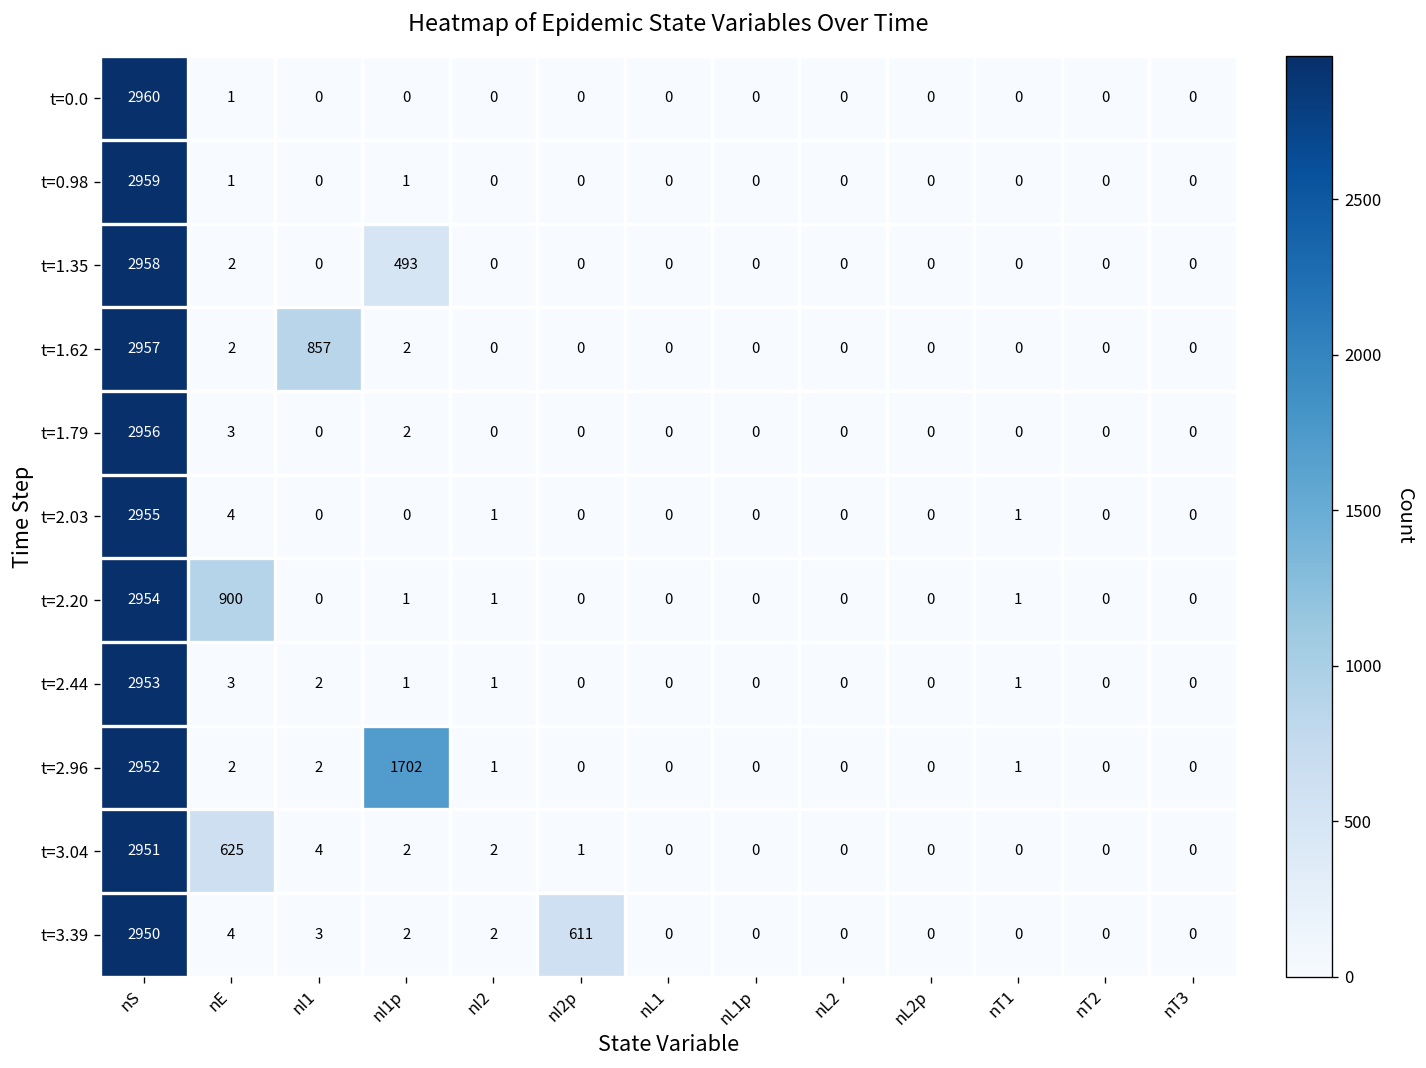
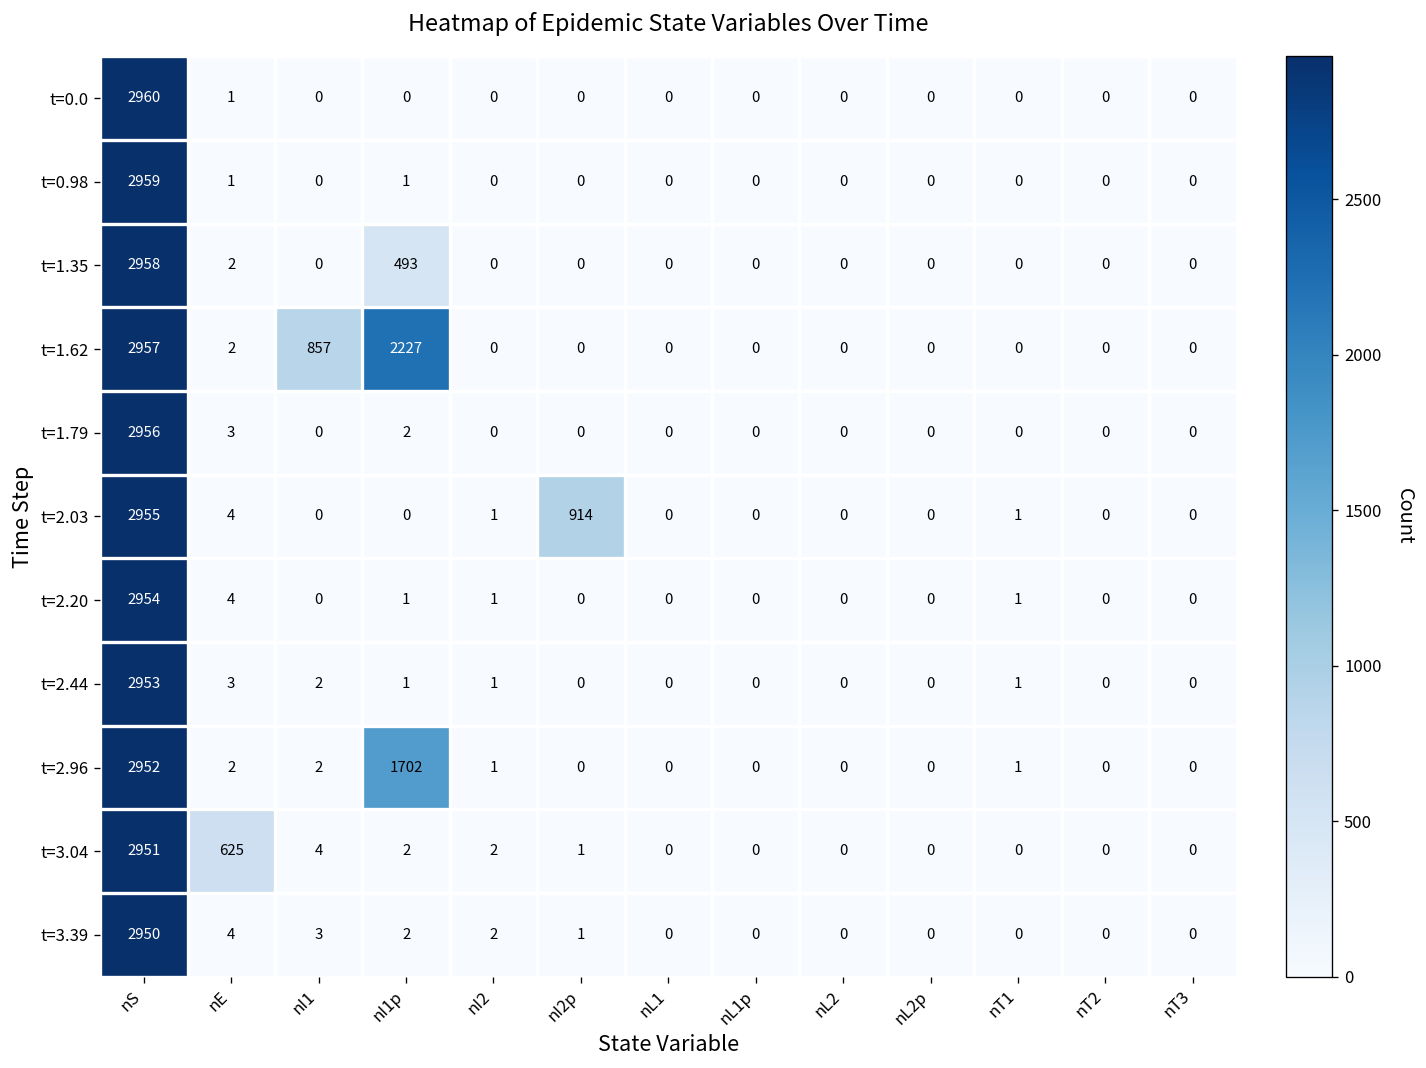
  {
    "t=0.0": {
      "nS": 2960,
      "nE": 1,
      "nI1": 0,
      "nI1p": 0,
      "nI2": 0,
      "nI2p": 0,
      "nL1": 0,
      "nL1p": 0,
      "nL2": 0,
      "nL2p": 0,
      "nT1": 0,
      "nT2": 0,
      "nT3": 0
    },
    "t=0.98": {
      "nS": 2959,
      "nE": 1,
      "nI1": 0,
      "nI1p": 1,
      "nI2": 0,
      "nI2p": 0,
      "nL1": 0,
      "nL1p": 0,
      "nL2": 0,
      "nL2p": 0,
      "nT1": 0,
      "nT2": 0,
      "nT3": 0
    },
    "t=1.35": {
      "nS": 2958,
      "nE": 2,
      "nI1": 0,
      "nI1p": 493,
      "nI2": 0,
      "nI2p": 0,
      "nL1": 0,
      "nL1p": 0,
      "nL2": 0,
      "nL2p": 0,
      "nT1": 0,
      "nT2": 0,
      "nT3": 0
    },
    "t=1.62": {
      "nS": 2957,
      "nE": 2,
      "nI1": 857,
-     "nI1p": 2,
+     "nI1p": 2227,
      "nI2": 0,
      "nI2p": 0,
      "nL1": 0,
      "nL1p": 0,
      "nL2": 0,
      "nL2p": 0,
      "nT1": 0,
      "nT2": 0,
      "nT3": 0
    },
    "t=1.79": {
      "nS": 2956,
      "nE": 3,
      "nI1": 0,
      "nI1p": 2,
      "nI2": 0,
      "nI2p": 0,
      "nL1": 0,
      "nL1p": 0,
      "nL2": 0,
      "nL2p": 0,
      "nT1": 0,
      "nT2": 0,
      "nT3": 0
    },
    "t=2.03": {
      "nS": 2955,
      "nE": 4,
      "nI1": 0,
      "nI1p": 0,
      "nI2": 1,
-     "nI2p": 0,
+     "nI2p": 914,
      "nL1": 0,
      "nL1p": 0,
      "nL2": 0,
      "nL2p": 0,
      "nT1": 1,
      "nT2": 0,
      "nT3": 0
    },
    "t=2.20": {
      "nS": 2954,
-     "nE": 900,
+     "nE": 4,
      "nI1": 0,
      "nI1p": 1,
      "nI2": 1,
      "nI2p": 0,
      "nL1": 0,
      "nL1p": 0,
      "nL2": 0,
      "nL2p": 0,
      "nT1": 1,
      "nT2": 0,
      "nT3": 0
    },
    "t=2.44": {
      "nS": 2953,
      "nE": 3,
      "nI1": 2,
      "nI1p": 1,
      "nI2": 1,
      "nI2p": 0,
      "nL1": 0,
      "nL1p": 0,
      "nL2": 0,
      "nL2p": 0,
      "nT1": 1,
      "nT2": 0,
      "nT3": 0
    },
    "t=2.96": {
      "nS": 2952,
      "nE": 2,
      "nI1": 2,
      "nI1p": 1702,
      "nI2": 1,
      "nI2p": 0,
      "nL1": 0,
      "nL1p": 0,
      "nL2": 0,
      "nL2p": 0,
      "nT1": 1,
      "nT2": 0,
      "nT3": 0
    },
    "t=3.04": {
      "nS": 2951,
      "nE": 625,
      "nI1": 4,
      "nI1p": 2,
      "nI2": 2,
      "nI2p": 1,
      "nL1": 0,
      "nL1p": 0,
      "nL2": 0,
      "nL2p": 0,
      "nT1": 0,
      "nT2": 0,
      "nT3": 0
    },
    "t=3.39": {
      "nS": 2950,
      "nE": 4,
      "nI1": 3,
      "nI1p": 2,
      "nI2": 2,
-     "nI2p": 611,
+     "nI2p": 1,
      "nL1": 0,
      "nL1p": 0,
      "nL2": 0,
      "nL2p": 0,
      "nT1": 0,
      "nT2": 0,
      "nT3": 0
    }
  }
